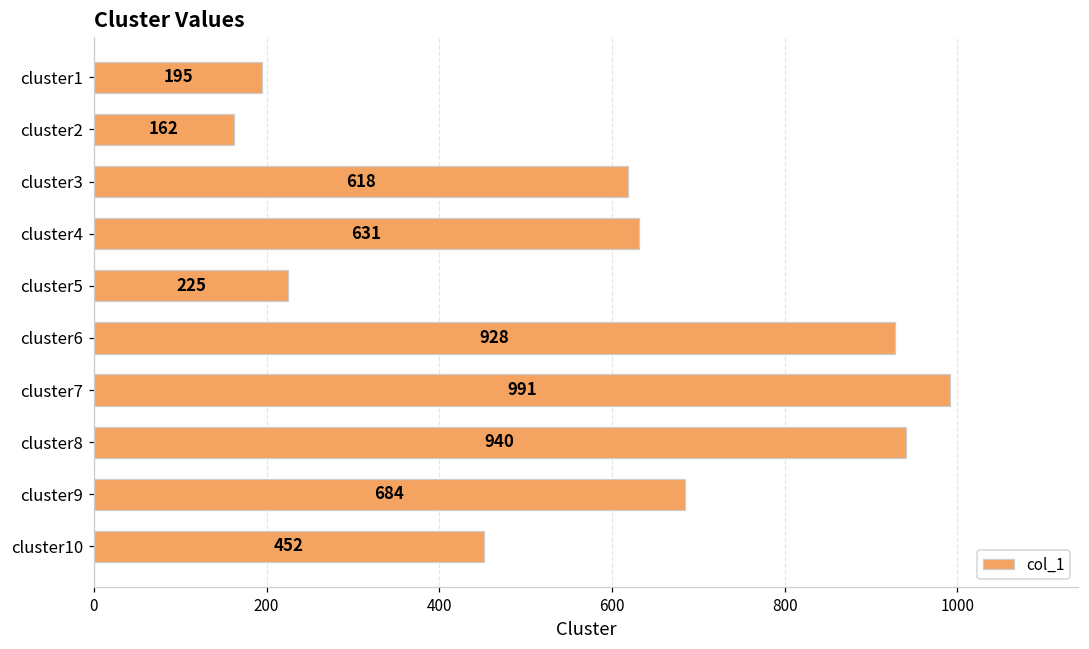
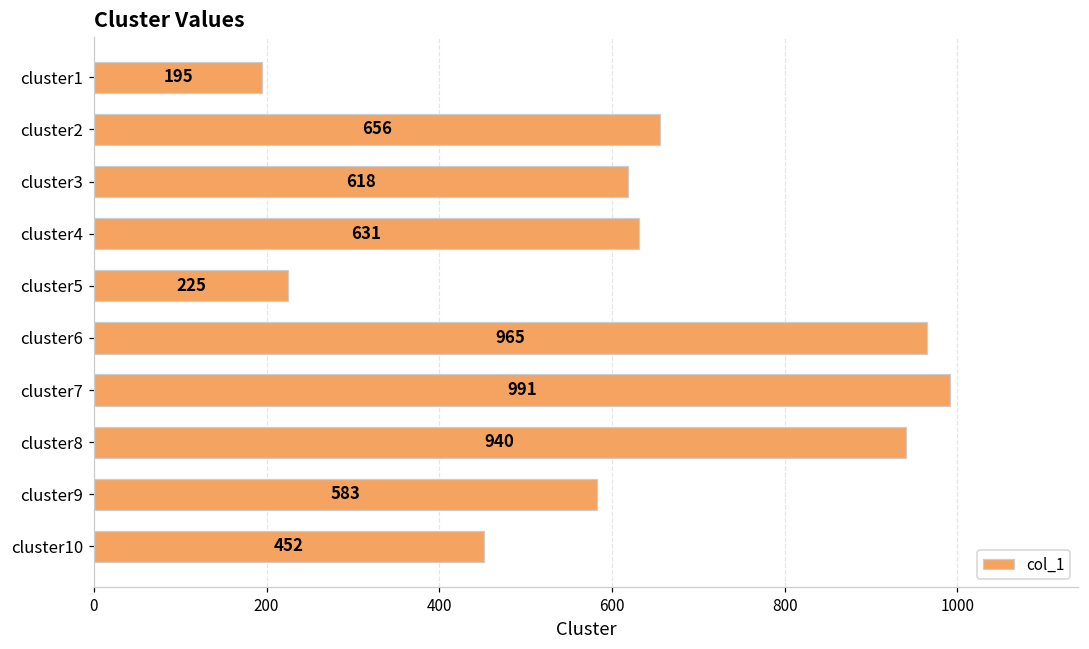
  {
    "cluster1": 195,
-   "cluster2": 162,
+   "cluster2": 656,
    "cluster3": 618,
    "cluster4": 631,
    "cluster5": 225,
-   "cluster6": 928,
+   "cluster6": 965,
    "cluster7": 991,
    "cluster8": 940,
-   "cluster9": 684,
+   "cluster9": 583,
    "cluster10": 452
  }
